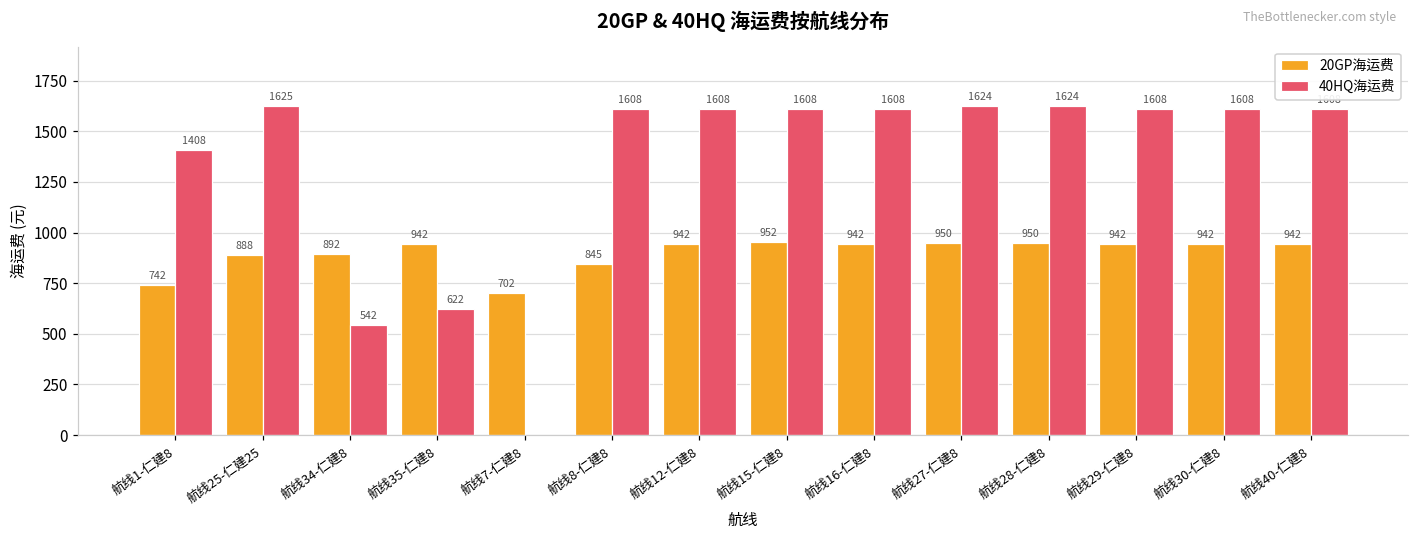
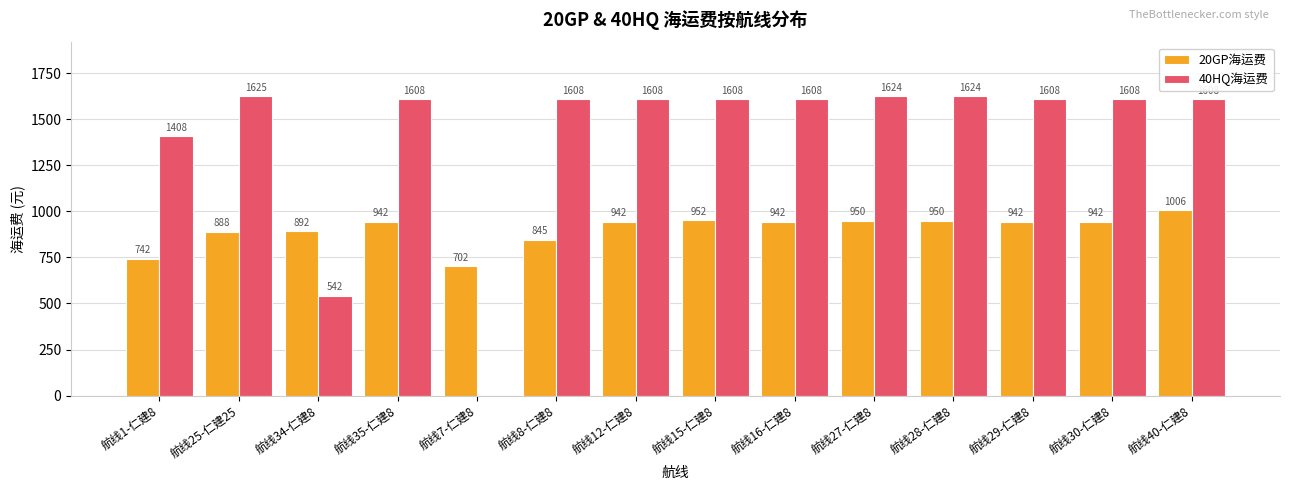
  {
    "20GP海运费": {
      "航线1-仁建8": 742,
      "航线25-仁建25": 888,
      "航线34-仁建8": 892,
      "航线35-仁建8": 942,
      "航线7-仁建8": 702,
      "航线8-仁建8": 845,
      "航线12-仁建8": 942,
      "航线15-仁建8": 952,
      "航线16-仁建8": 942,
      "航线27-仁建8": 950,
      "航线28-仁建8": 950,
      "航线29-仁建8": 942,
      "航线30-仁建8": 942,
-     "航线40-仁建8": 942
+     "航线40-仁建8": 1006
    },
    "40HQ海运费": {
      "航线1-仁建8": 1408,
      "航线25-仁建25": 1625,
      "航线34-仁建8": 542,
-     "航线35-仁建8": 622,
+     "航线35-仁建8": 1608,
      "航线8-仁建8": 1608,
      "航线12-仁建8": 1608,
      "航线15-仁建8": 1608,
      "航线16-仁建8": 1608,
      "航线27-仁建8": 1624,
      "航线28-仁建8": 1624,
      "航线29-仁建8": 1608,
      "航线30-仁建8": 1608
    }
  }
